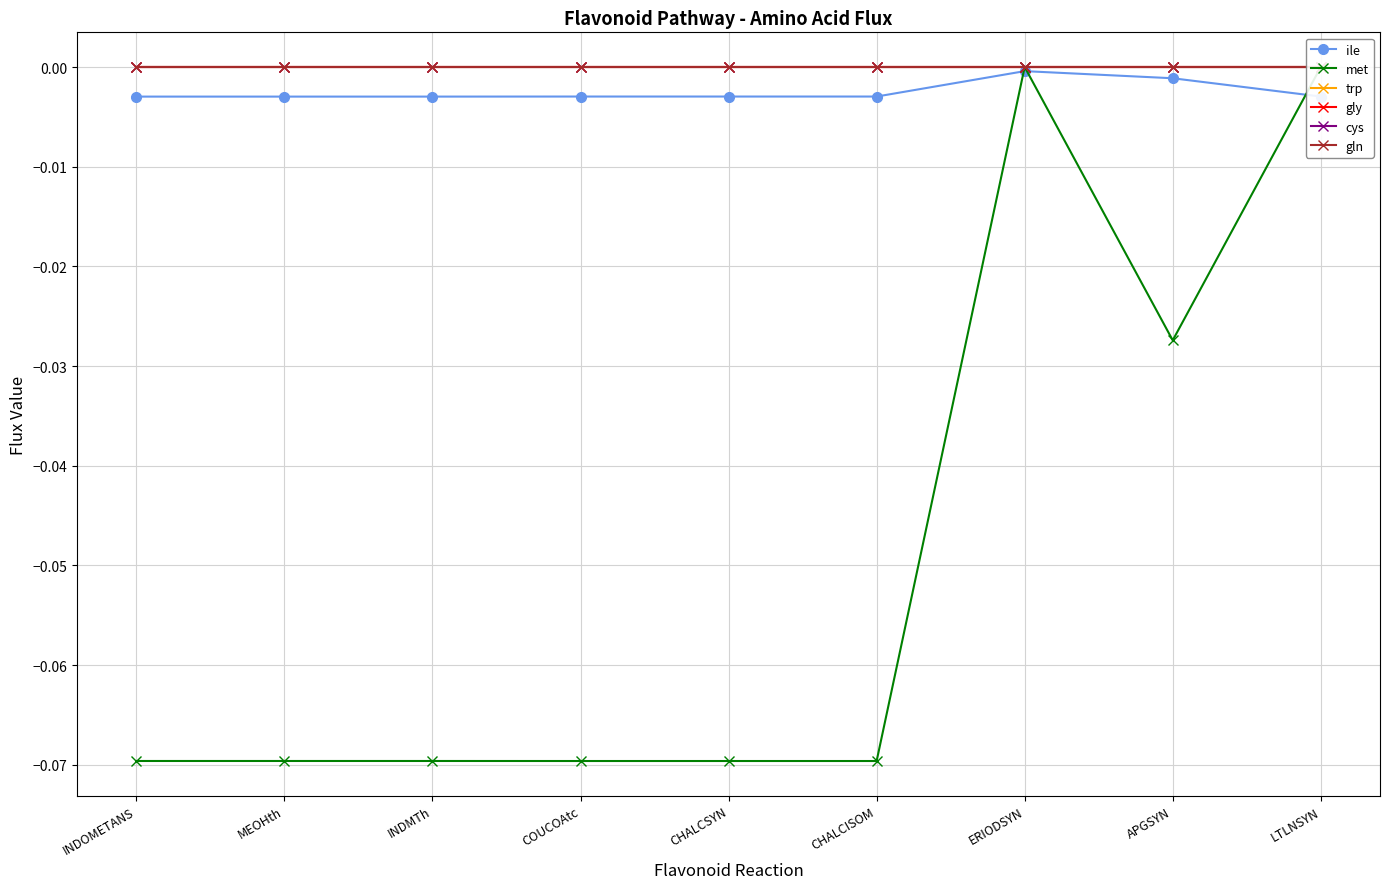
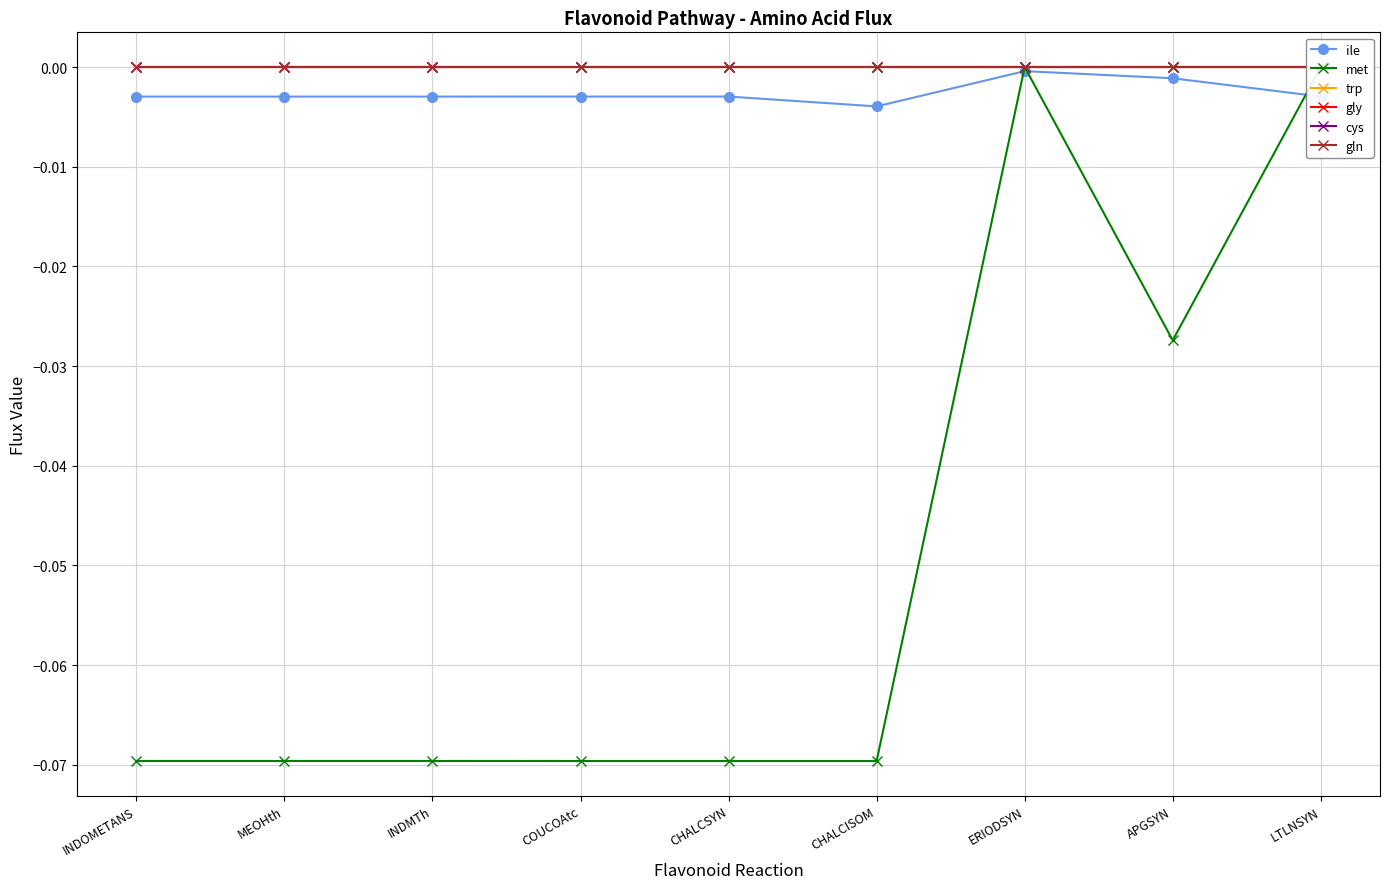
  {
    "ile": {
      "INDOMETANS": -0.003,
      "MEOHth": -0.003,
      "INDMTh": -0.003,
      "COUCOAtc": -0.003,
      "CHALCSYN": -0.003,
-     "CHALCISOM": -0.003,
+     "CHALCISOM": -0.004,
      "ERIODSYN": 0.000,
      "APGSYN": -0.001
    },
    "met": {
      "INDOMETANS": -0.070,
      "MEOHth": -0.070,
      "INDMTh": -0.070,
      "COUCOAtc": -0.070,
      "CHALCSYN": -0.070,
      "CHALCISOM": -0.070,
      "APGSYN": -0.027
    },
    "gln": {
      "INDOMETANS": 0.000,
      "MEOHth": 0.000,
      "INDMTh": 0.000,
      "COUCOAtc": 0.000,
      "CHALCSYN": 0.000,
      "CHALCISOM": 0.000,
      "APGSYN": 0.000
    }
  }
